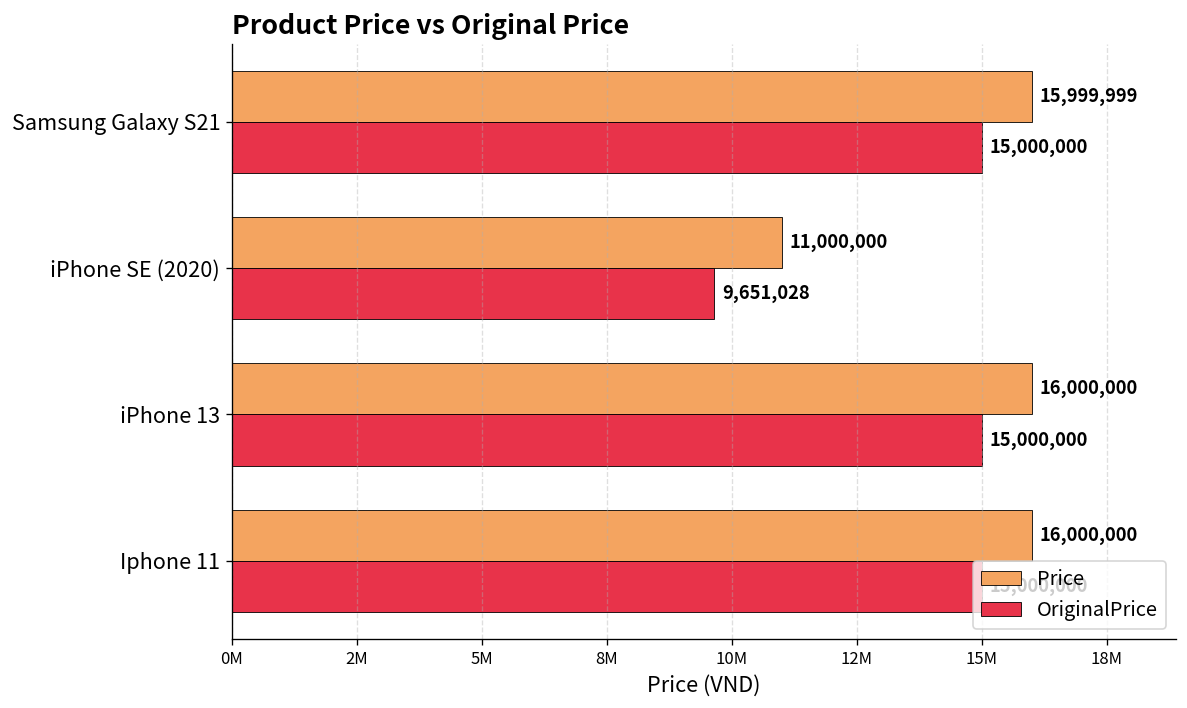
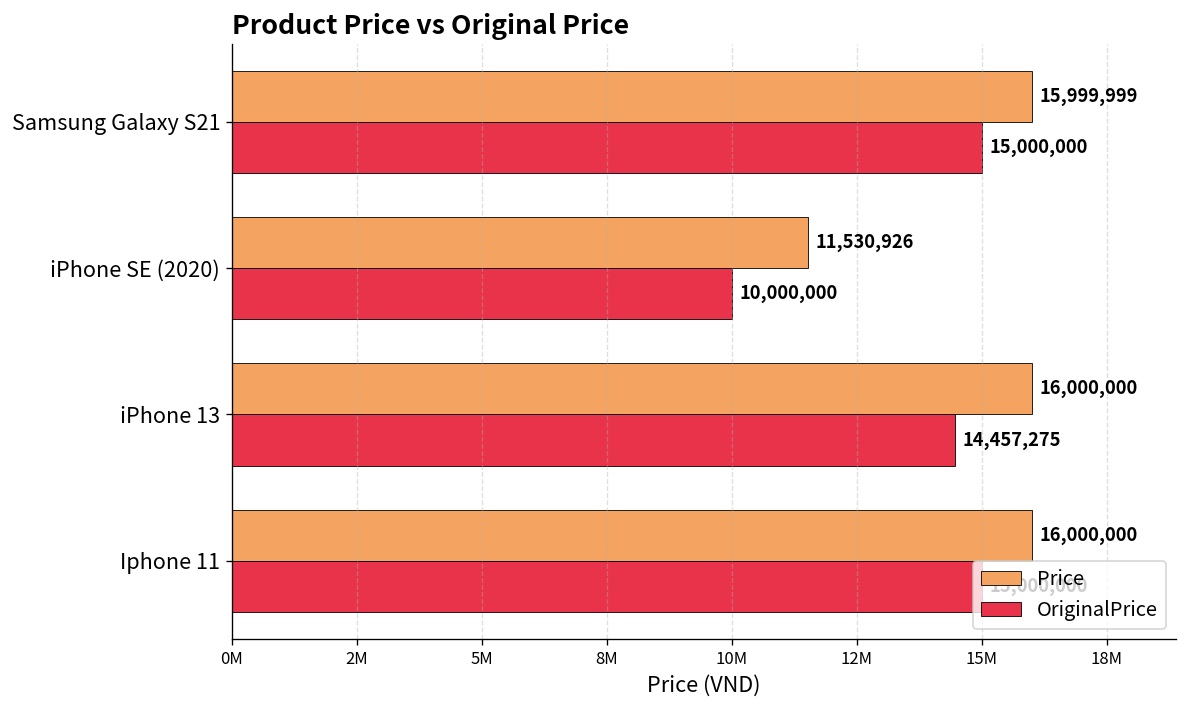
  {
    "Price": {
      "Samsung Galaxy S21": "15,999,999",
-     "iPhone SE (2020)": "11,000,000",
+     "iPhone SE (2020)": "11,530,926",
      "iPhone 13": "16,000,000",
      "Iphone 11": "16,000,000"
    },
    "OriginalPrice": {
      "Samsung Galaxy S21": "15,000,000",
-     "iPhone SE (2020)": "9,651,028",
-     "iPhone 13": "15,000,000"
+     "iPhone SE (2020)": "10,000,000",
+     "iPhone 13": "14,457,275"
    }
  }
